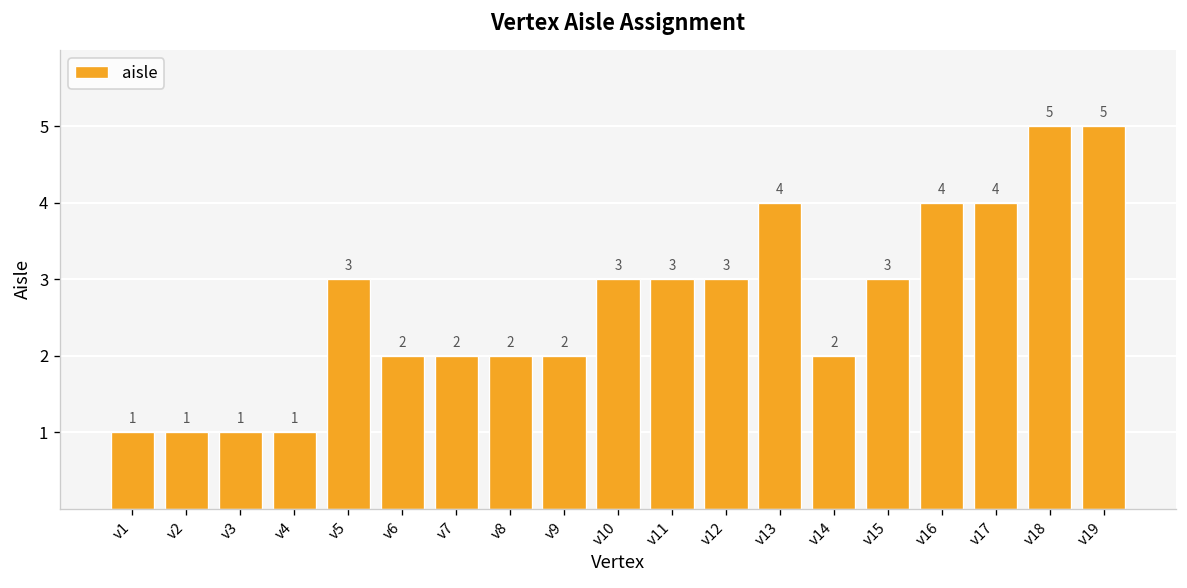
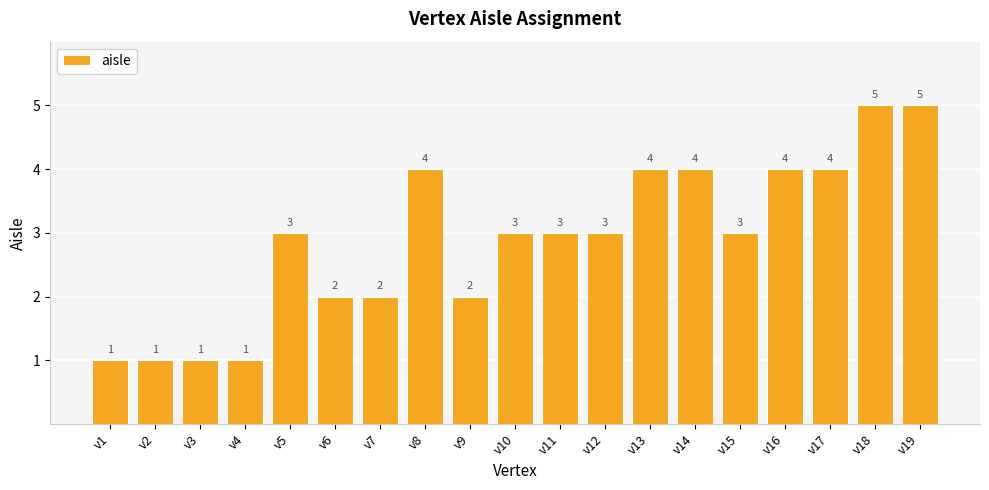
  {
    "v1": 1,
    "v2": 1,
    "v3": 1,
    "v4": 1,
    "v5": 3,
    "v6": 2,
    "v7": 2,
-   "v8": 2,
+   "v8": 4,
    "v9": 2,
    "v10": 3,
    "v11": 3,
    "v12": 3,
    "v13": 4,
-   "v14": 2,
+   "v14": 4,
    "v15": 3,
    "v16": 4,
    "v17": 4,
    "v18": 5,
    "v19": 5
  }
